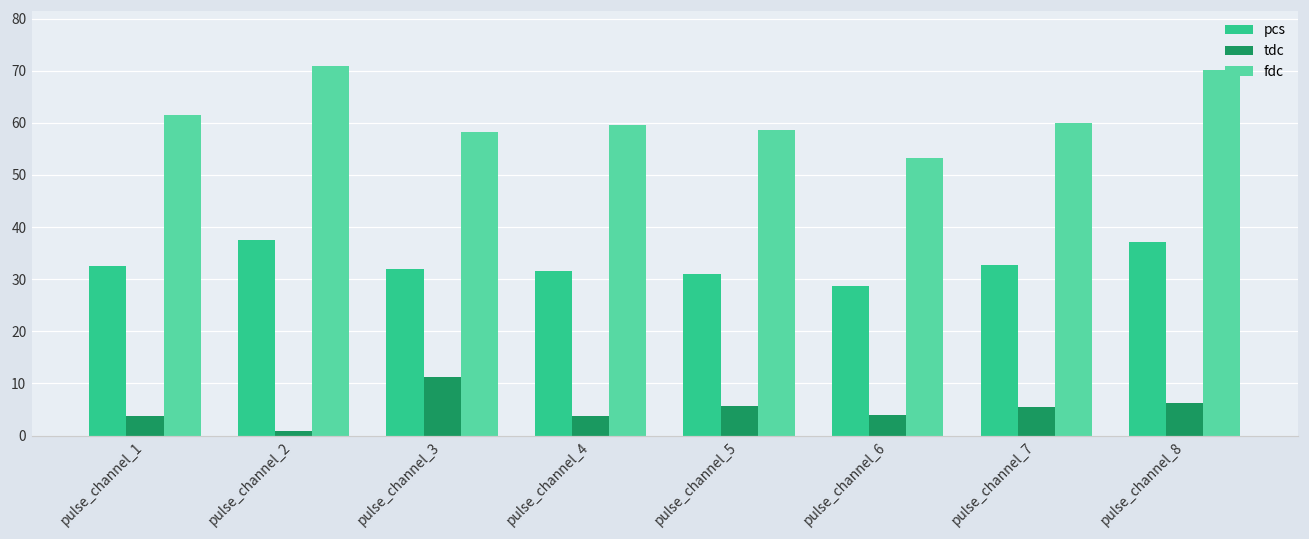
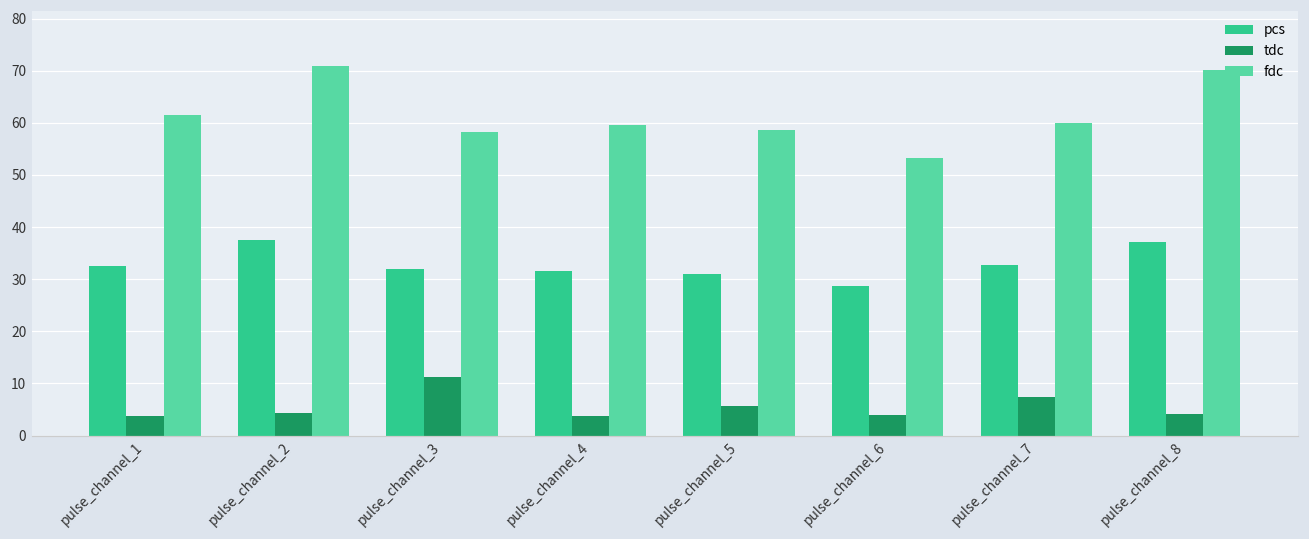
  {
    "tdc": {
      "pulse_channel_1": 4,
-     "pulse_channel_2": 1,
+     "pulse_channel_2": 4,
      "pulse_channel_3": 11,
      "pulse_channel_4": 4,
      "pulse_channel_5": 6,
      "pulse_channel_6": 4,
-     "pulse_channel_7": 5,
-     "pulse_channel_8": 6
+     "pulse_channel_7": 7,
+     "pulse_channel_8": 4
    }
  }
